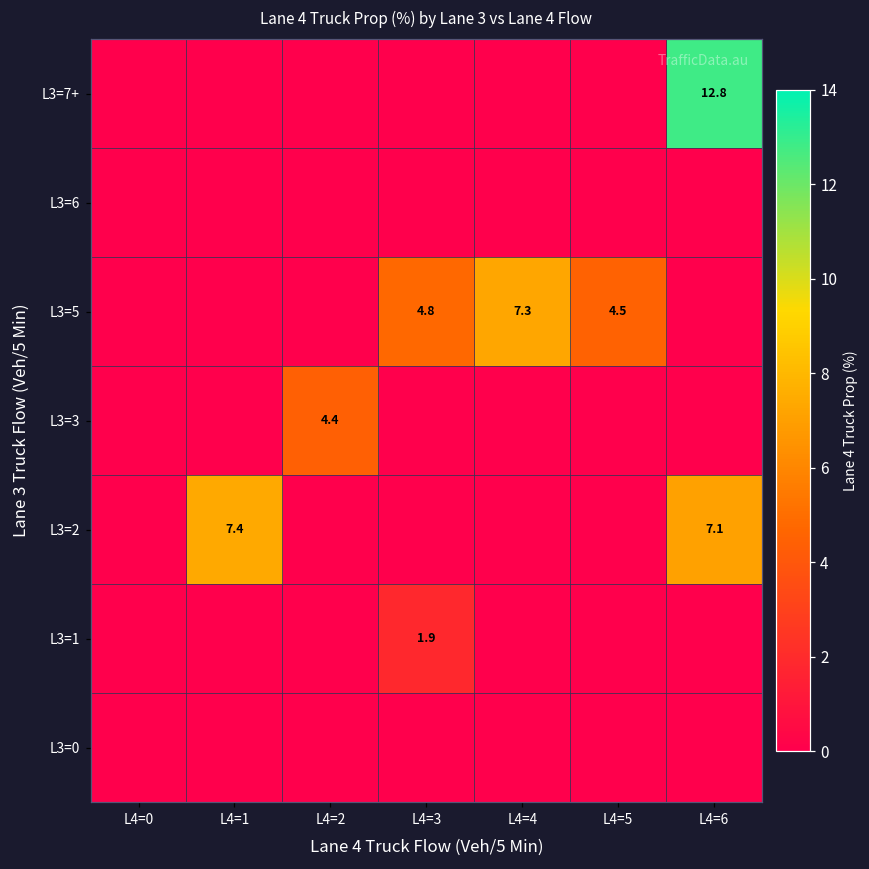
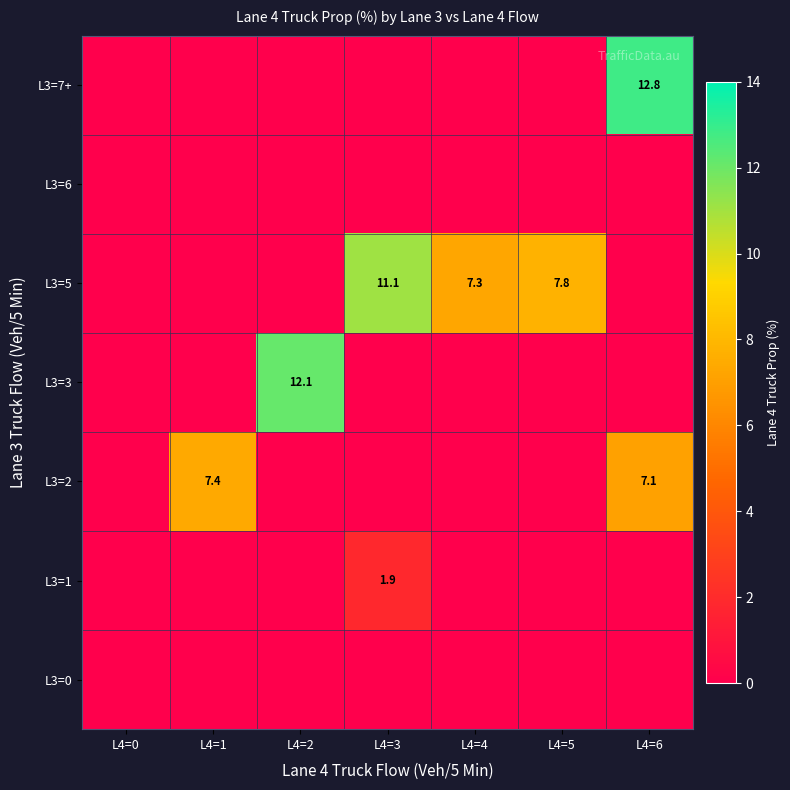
  {
    "L3=5": {
-     "L4=3": 4.8,
+     "L4=3": 11.1,
      "L4=4": 7.3,
-     "L4=5": 4.5
+     "L4=5": 7.8
    },
    "L3=3": {
-     "L4=2": 4.4
+     "L4=2": 12.1
    },
    "L3=2": {
      "L4=1": 7.4,
      "L4=6": 7.1
    },
    "L3=1": {
      "L4=3": 1.9
    }
  }
